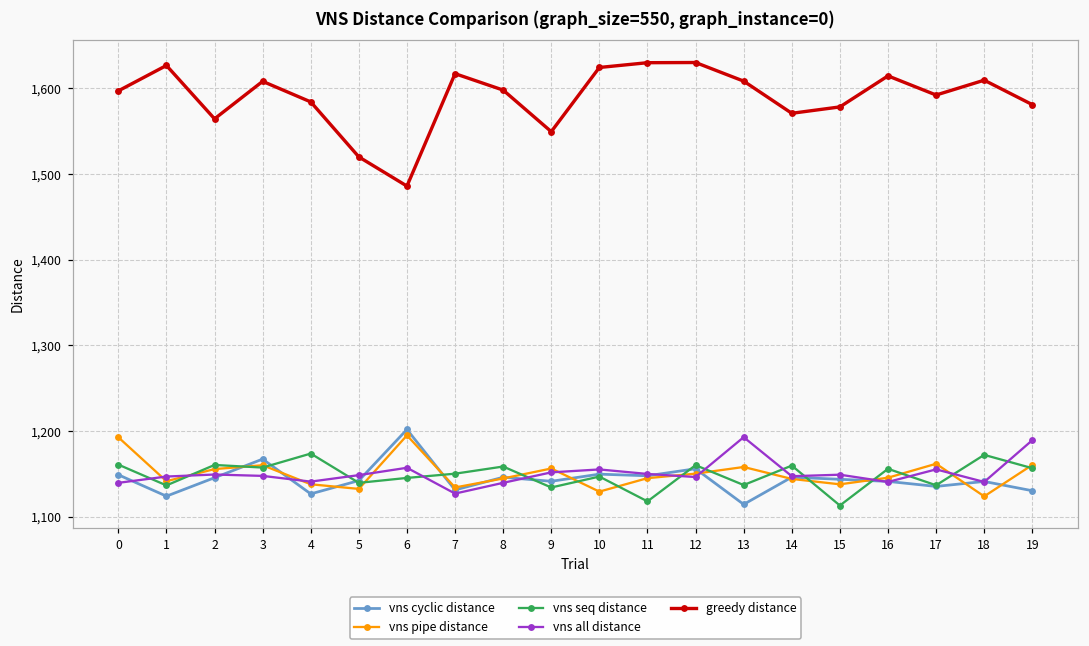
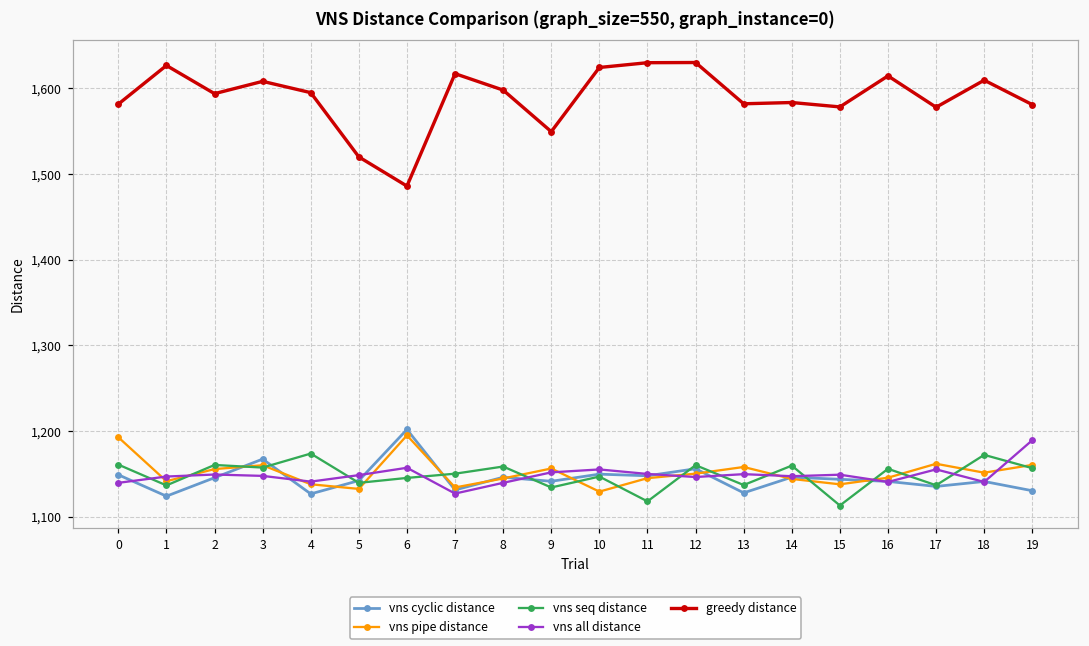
  {
    "vns cyclic distance": {
      "0": "1,150",
      "1": "1,120",
      "2": "1,150",
      "3": "1,170",
      "4": "1,130",
      "6": "1,200",
      "9": "1,140",
      "12": "1,160",
-     "13": "1,110",
+     "13": "1,130",
      "15": "1,140",
      "19": "1,130"
    },
    "vns pipe distance": {
      "0": "1,190",
      "1": "1,140",
      "2": "1,160",
      "5": "1,130",
      "6": "1,190",
      "9": "1,160",
      "10": "1,130",
      "12": "1,150",
      "13": "1,160",
      "15": "1,140",
      "16": "1,150",
      "17": "1,160",
-     "18": "1,120",
+     "18": "1,150",
      "19": "1,160"
    },
    "vns seq distance": {
      "0": "1,160",
      "1": "1,140",
      "2": "1,160",
      "4": "1,170",
      "6": "1,150",
      "7": "1,150",
      "8": "1,160",
      "9": "1,130",
      "11": "1,120",
      "12": "1,160",
      "13": "1,140",
      "14": "1,160",
      "15": "1,110",
      "16": "1,160",
      "18": "1,170",
      "19": "1,160"
    },
    "vns all distance": {
      "0": "1,140",
      "1": "1,150",
      "2": "1,150",
      "3": "1,150",
      "5": "1,150",
      "6": "1,160",
      "7": "1,130",
      "8": "1,140",
      "9": "1,150",
      "10": "1,160",
      "12": "1,150",
-     "13": "1,190",
+     "13": "1,150",
      "15": "1,150",
      "17": "1,160",
      "19": "1,190"
    },
    "greedy distance": {
-     "0": "1,600",
+     "0": "1,580",
      "1": "1,630",
-     "2": "1,560",
+     "2": "1,590",
      "3": "1,610",
-     "4": "1,580",
+     "4": "1,600",
      "5": "1,520",
      "6": "1,490",
      "7": "1,620",
      "8": "1,600",
      "9": "1,550",
      "10": "1,620",
      "11": "1,630",
      "12": "1,630",
-     "13": "1,610",
-     "14": "1,570",
+     "13": "1,580",
+     "14": "1,580",
      "15": "1,580",
      "16": "1,610",
-     "17": "1,590",
+     "17": "1,580",
      "18": "1,610",
      "19": "1,580"
    }
  }
